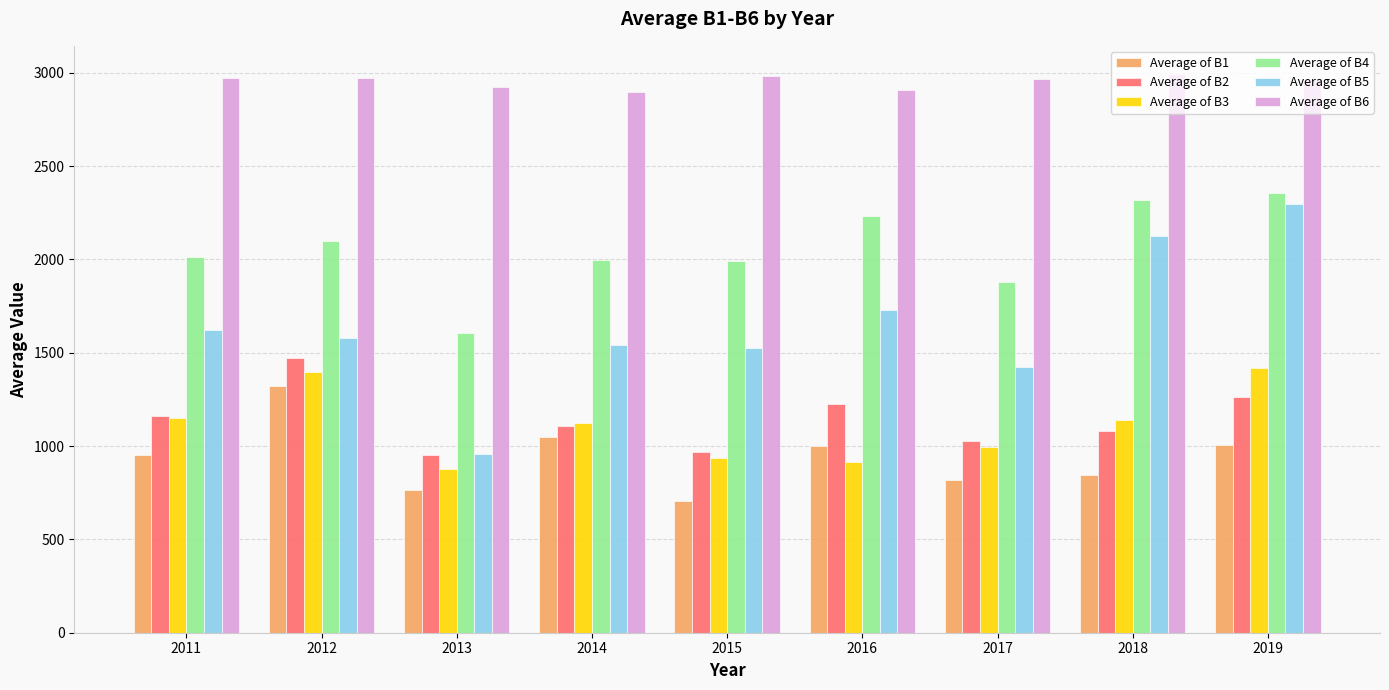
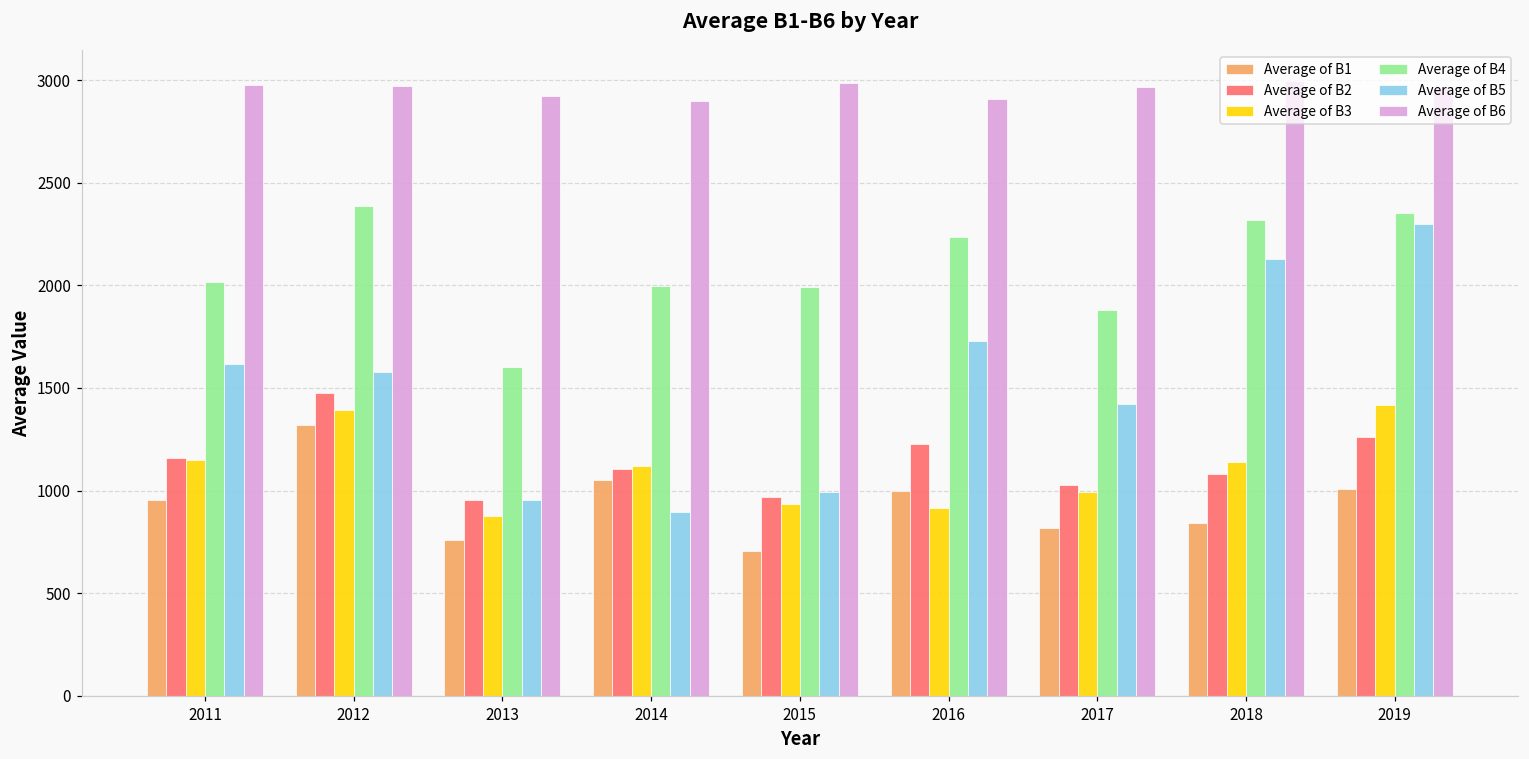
  {
    "Average of B3": {
      "2011": 1150,
      "2012": 1390,
      "2013": 880,
      "2014": 1120,
      "2015": 930,
      "2016": 920,
      "2017": 1000,
      "2018": 1140,
      "2019": 1420
    },
    "Average of B4": {
      "2011": 2010,
-     "2012": 2100,
+     "2012": 2390,
      "2013": 1600,
      "2014": 2000,
      "2015": 1990,
      "2016": 2230,
      "2017": 1880,
      "2018": 2320,
      "2019": 2350
    },
    "Average of B5": {
      "2011": 1620,
      "2012": 1580,
      "2013": 960,
-     "2014": 1540,
-     "2015": 1530,
+     "2014": 890,
+     "2015": 990,
      "2016": 1730,
      "2017": 1420,
      "2018": 2130,
      "2019": 2300
    },
    "Average of B6": {
      "2011": 2970,
      "2012": 2970,
      "2013": 2920,
      "2014": 2900,
      "2015": 2980,
      "2016": 2910,
      "2017": 2970
    }
  }
